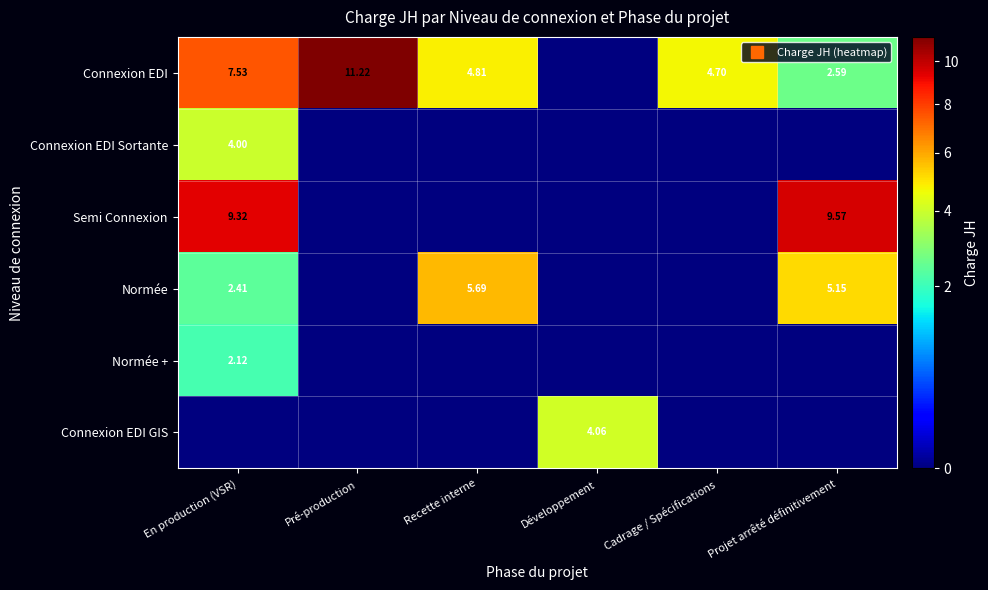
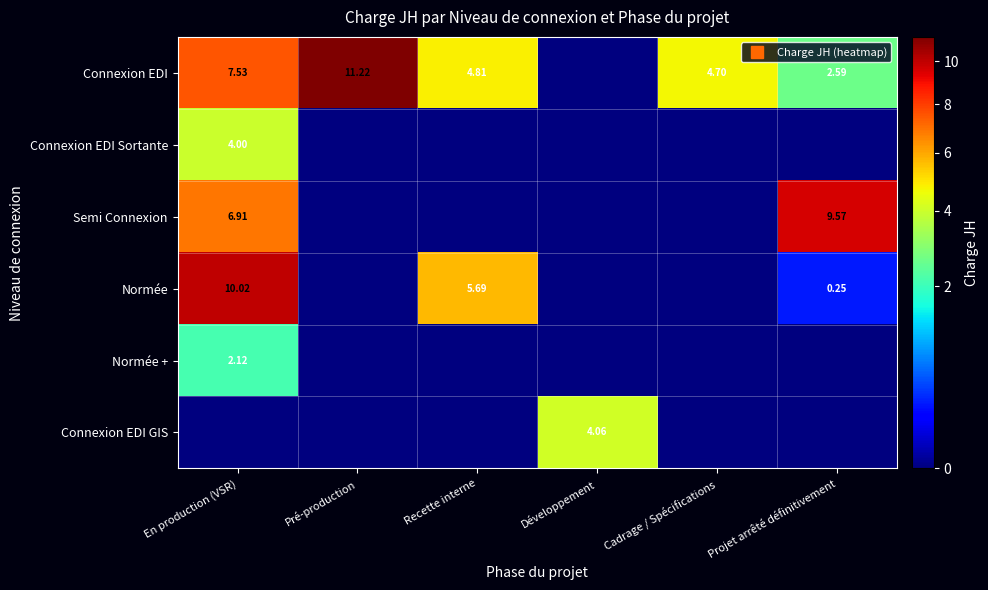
  {
    "Connexion EDI": {
      "En production (VSR)": 7.53,
      "Pré-production": 11.22,
      "Recette interne": 4.81,
      "Cadrage / Spécifications": 4.70,
      "Projet arrêté définitivement": 2.59
    },
    "Connexion EDI Sortante": {
      "En production (VSR)": 4.00
    },
    "Semi Connexion": {
-     "En production (VSR)": 9.32,
+     "En production (VSR)": 6.91,
      "Projet arrêté définitivement": 9.57
    },
    "Normée": {
-     "En production (VSR)": 2.41,
+     "En production (VSR)": 10.02,
      "Recette interne": 5.69,
-     "Projet arrêté définitivement": 5.15
+     "Projet arrêté définitivement": 0.25
    },
    "Normée +": {
      "En production (VSR)": 2.12
    },
    "Connexion EDI GIS": {
      "Développement": 4.06
    }
  }
